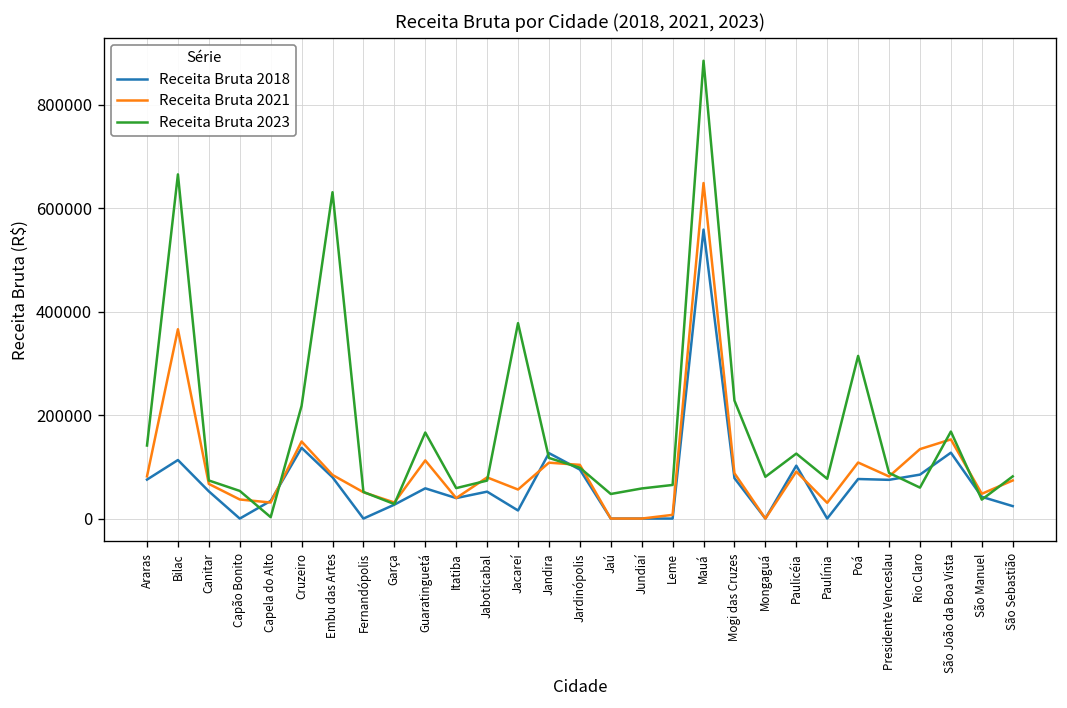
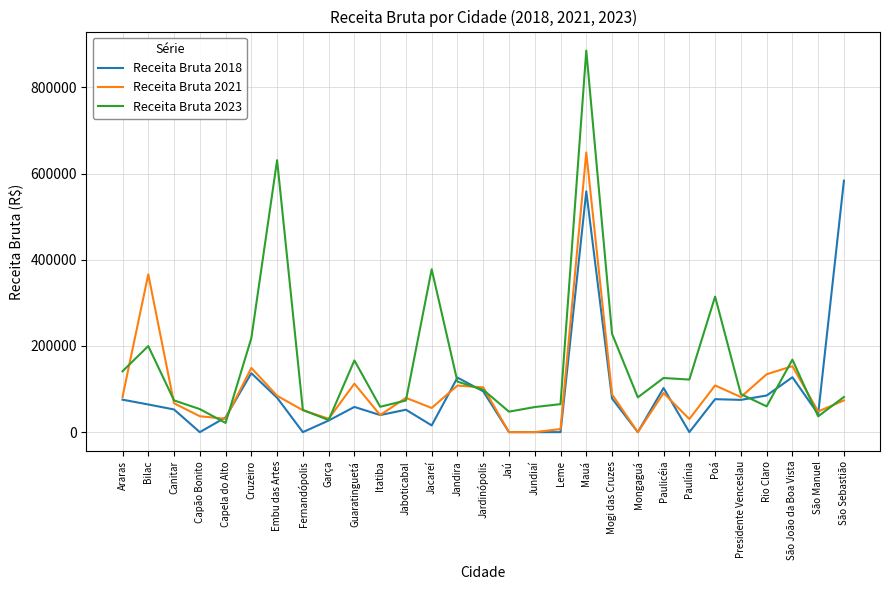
  {
    "Receita Bruta 2018": {
      "Araras": 80000,
-     "Bilac": 110000,
+     "Bilac": 60000,
      "Canitar": 50000,
      "Capão Bonito": 0,
      "Cruzeiro": 140000,
      "Fernandópolis": 0,
      "Guaratinguetá": 60000,
      "Jaboticabal": 50000,
      "Jacareí": 20000,
      "Jandira": 130000,
      "Leme": 0,
      "Mauá": 560000,
      "Mogi das Cruzes": 80000,
      "Paulicéia": 100000,
      "Paulínia": 0,
      "Poá": 80000,
      "Presidente Venceslau": 70000,
      "Rio Claro": 80000,
      "São João da Boa Vista": 130000,
-     "São Sebastião": 20000
+     "São Sebastião": 580000
    },
    "Receita Bruta 2021": {
      "Araras": 80000,
      "Bilac": 370000,
      "Canitar": 70000,
      "Capão Bonito": 40000,
      "Cruzeiro": 150000,
      "Guaratinguetá": 110000,
      "Jaboticabal": 80000,
      "Jacareí": 60000,
      "Jandira": 110000,
      "Leme": 10000,
      "Mauá": 650000,
      "Mogi das Cruzes": 90000,
      "Paulicéia": 90000,
      "Paulínia": 30000,
      "Poá": 110000,
      "Presidente Venceslau": 80000,
      "Rio Claro": 130000,
      "São João da Boa Vista": 150000,
      "São Sebastião": 70000
    },
    "Receita Bruta 2023": {
      "Araras": 140000,
-     "Bilac": 670000,
+     "Bilac": 200000,
      "Canitar": 70000,
      "Capão Bonito": 50000,
-     "Capela do Alto": 0,
+     "Capela do Alto": 20000,
      "Cruzeiro": 220000,
      "Embu das Artes": 630000,
      "Guaratinguetá": 170000,
      "Itatiba": 60000,
      "Jaboticabal": 70000,
      "Jacareí": 380000,
      "Jandira": 120000,
      "Jaú": 50000,
      "Jundiaí": 60000,
      "Leme": 60000,
      "Mauá": 890000,
      "Mogi das Cruzes": 230000,
      "Mongaguá": 80000,
      "Paulicéia": 130000,
-     "Paulínia": 80000,
+     "Paulínia": 120000,
      "Poá": 310000,
      "Presidente Venceslau": 90000,
      "Rio Claro": 60000,
      "São João da Boa Vista": 170000,
      "São Sebastião": 80000
    }
  }
